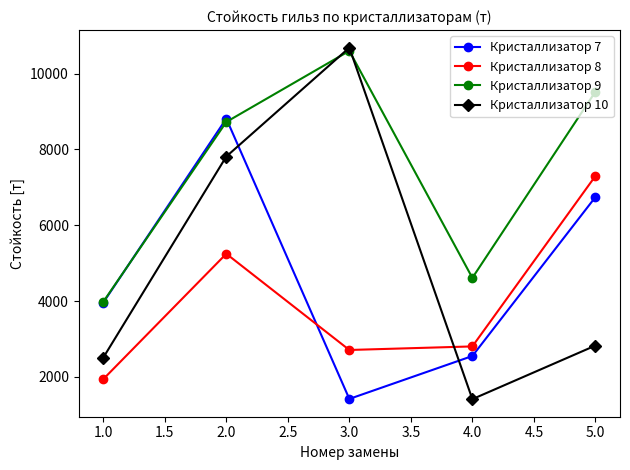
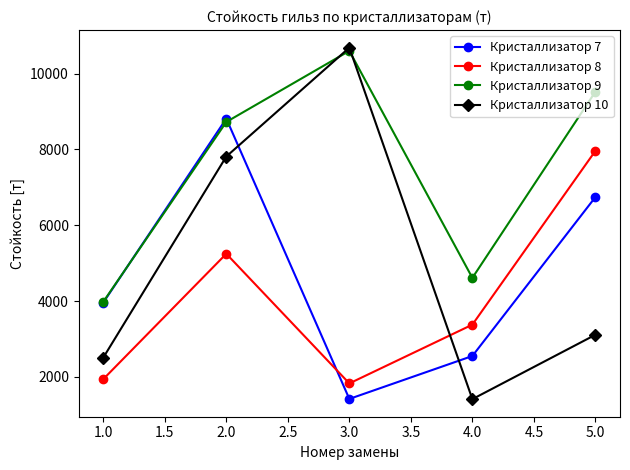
  {
    "Кристаллизатор 7": {
      "2.0": 8800,
      "3.0": 1400,
      "4.0": 2600,
      "5.0": 6700
    },
    "Кристаллизатор 8": {
      "1.0": 1900,
      "2.0": 5200,
-     "3.0": 2700,
-     "4.0": 2800,
-     "5.0": 7300
+     "3.0": 1800,
+     "4.0": 3400,
+     "5.0": 8000
    },
    "Кристаллизатор 9": {
      "2.0": 8700,
      "3.0": 10600,
      "4.0": 4600
    },
    "Кристаллизатор 10": {
      "1.0": 2500,
      "2.0": 7800,
      "3.0": 10700,
      "4.0": 1400,
-     "5.0": 2800
+     "5.0": 3100
    }
  }
